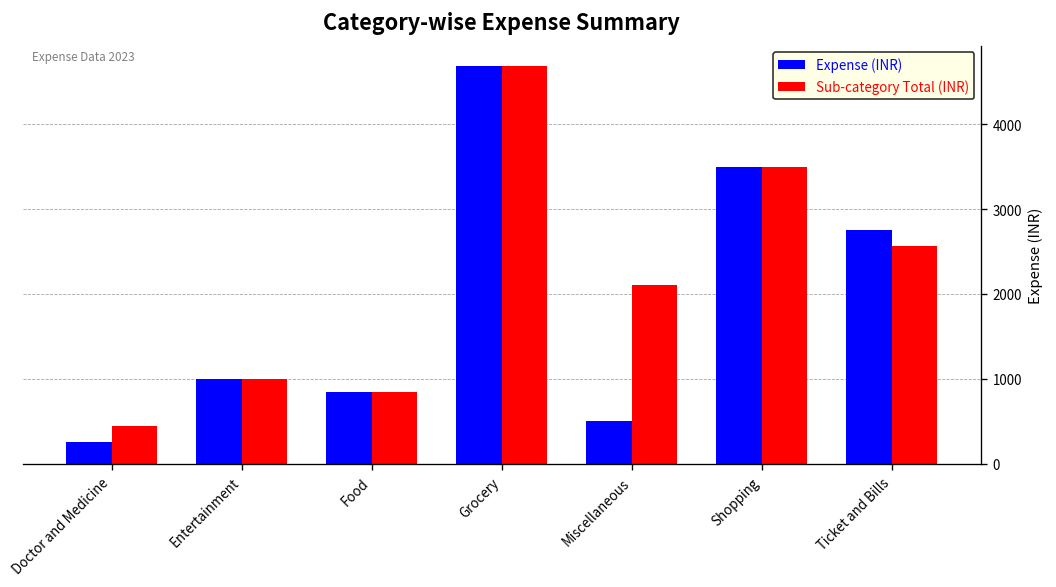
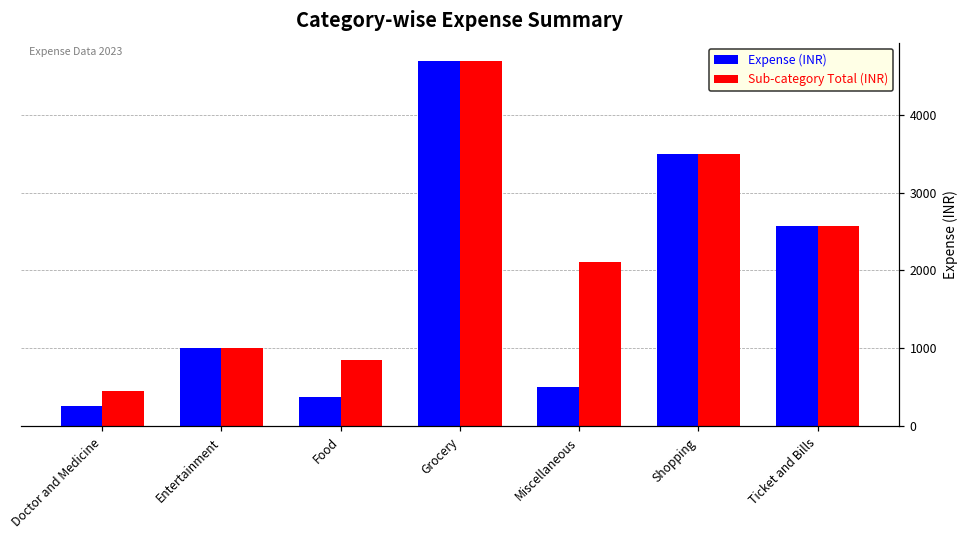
  {
    "Expense (INR)": {
      "Doctor and Medicine": 300,
      "Entertainment": 1000,
-     "Food": 900,
+     "Food": 400,
      "Grocery": 4700,
      "Miscellaneous": 500,
      "Shopping": 3500,
-     "Ticket and Bills": 2700
+     "Ticket and Bills": 2600
    },
    "Sub-category Total (INR)": {
      "Doctor and Medicine": 500,
      "Entertainment": 1000,
      "Food": 900,
      "Grocery": 4700,
      "Miscellaneous": 2100,
      "Shopping": 3500,
      "Ticket and Bills": 2600
    }
  }
